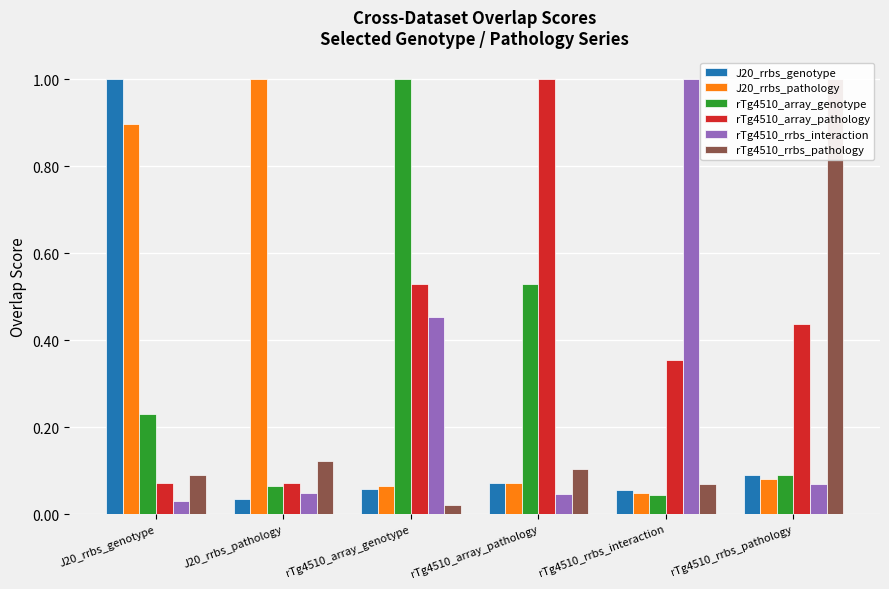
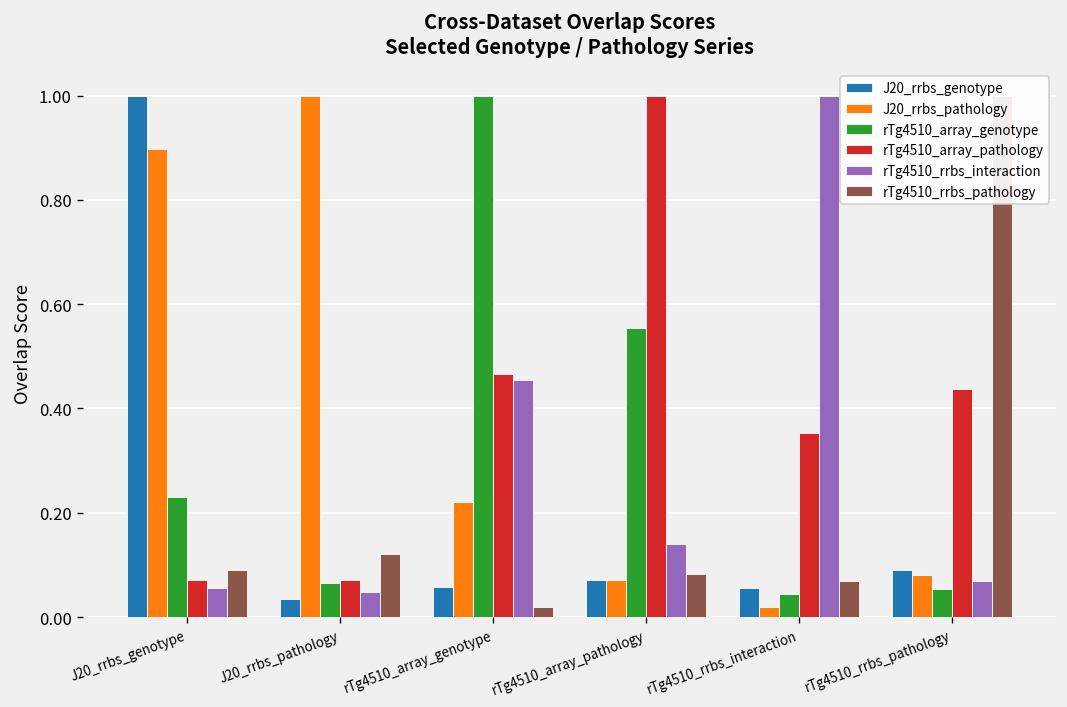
  {
    "J20_rrbs_genotype": {
      "J20_rrbs_genotype": 1.00,
      "J20_rrbs_pathology": 0.03,
      "rTg4510_array_genotype": 0.06,
      "rTg4510_array_pathology": 0.07,
      "rTg4510_rrbs_interaction": 0.06,
      "rTg4510_rrbs_pathology": 0.09
    },
    "J20_rrbs_pathology": {
      "J20_rrbs_genotype": 0.90,
      "J20_rrbs_pathology": 1.00,
-     "rTg4510_array_genotype": 0.06,
+     "rTg4510_array_genotype": 0.22,
      "rTg4510_array_pathology": 0.07,
-     "rTg4510_rrbs_interaction": 0.05,
+     "rTg4510_rrbs_interaction": 0.02,
      "rTg4510_rrbs_pathology": 0.08
    },
    "rTg4510_array_genotype": {
      "J20_rrbs_genotype": 0.23,
      "J20_rrbs_pathology": 0.06,
      "rTg4510_array_genotype": 1.00,
-     "rTg4510_array_pathology": 0.53,
+     "rTg4510_array_pathology": 0.55,
      "rTg4510_rrbs_interaction": 0.04,
-     "rTg4510_rrbs_pathology": 0.09
+     "rTg4510_rrbs_pathology": 0.05
    },
    "rTg4510_array_pathology": {
      "J20_rrbs_genotype": 0.07,
      "J20_rrbs_pathology": 0.07,
-     "rTg4510_array_genotype": 0.53,
+     "rTg4510_array_genotype": 0.47,
      "rTg4510_array_pathology": 1.00,
      "rTg4510_rrbs_interaction": 0.35,
      "rTg4510_rrbs_pathology": 0.44
    },
    "rTg4510_rrbs_interaction": {
-     "J20_rrbs_genotype": 0.03,
+     "J20_rrbs_genotype": 0.06,
      "J20_rrbs_pathology": 0.05,
      "rTg4510_array_genotype": 0.45,
-     "rTg4510_array_pathology": 0.05,
+     "rTg4510_array_pathology": 0.14,
      "rTg4510_rrbs_interaction": 1.00,
      "rTg4510_rrbs_pathology": 0.07
    },
    "rTg4510_rrbs_pathology": {
      "J20_rrbs_genotype": 0.09,
      "J20_rrbs_pathology": 0.12,
      "rTg4510_array_genotype": 0.02,
-     "rTg4510_array_pathology": 0.10,
+     "rTg4510_array_pathology": 0.08,
      "rTg4510_rrbs_interaction": 0.07
    }
  }
